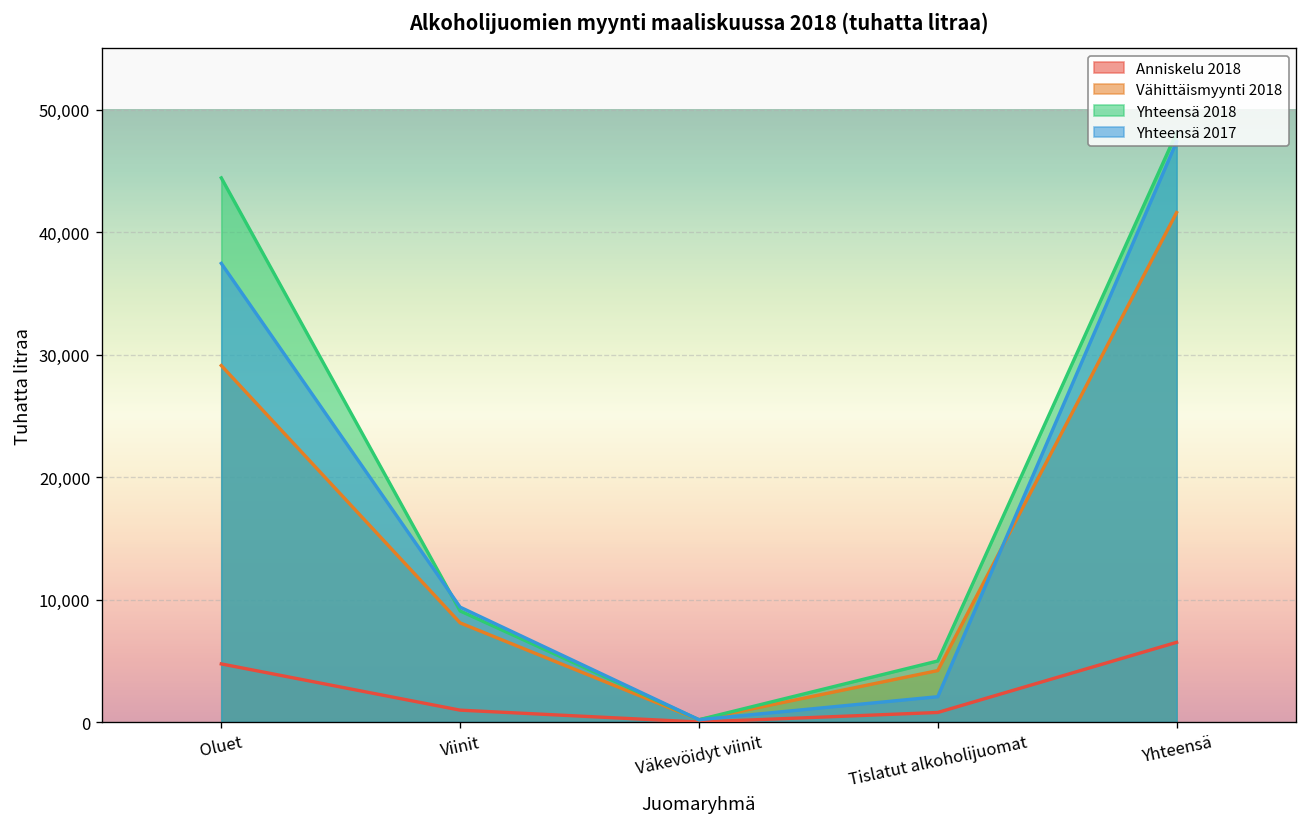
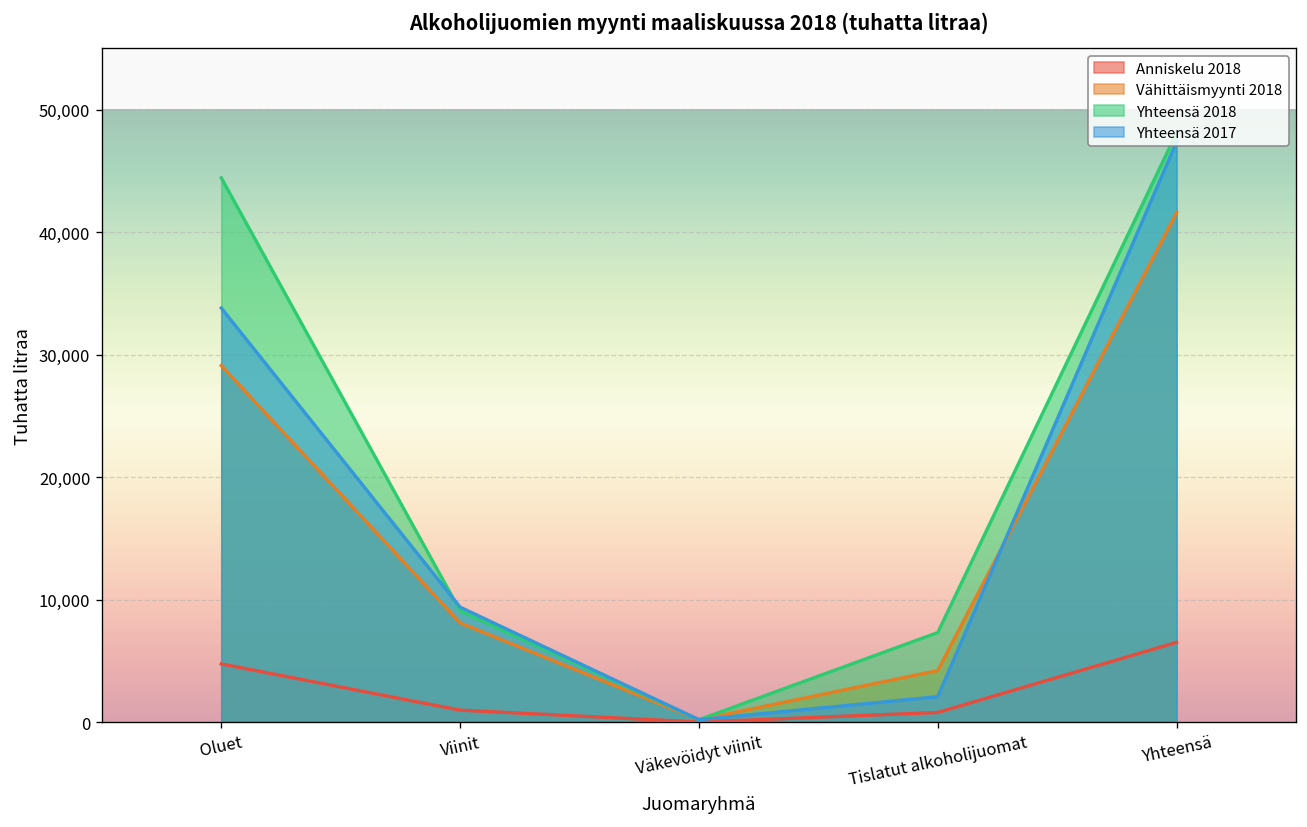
  {
    "Yhteensä 2018": {
      "Oluet": "44,400",
      "Viinit": "9,100",
-     "Tislatut alkoholijuomat": "5,000"
+     "Tislatut alkoholijuomat": "7,300"
    },
    "Yhteensä 2017": {
-     "Oluet": "37,400",
+     "Oluet": "33,800",
      "Viinit": "9,400",
      "Tislatut alkoholijuomat": "2,100"
    }
  }
